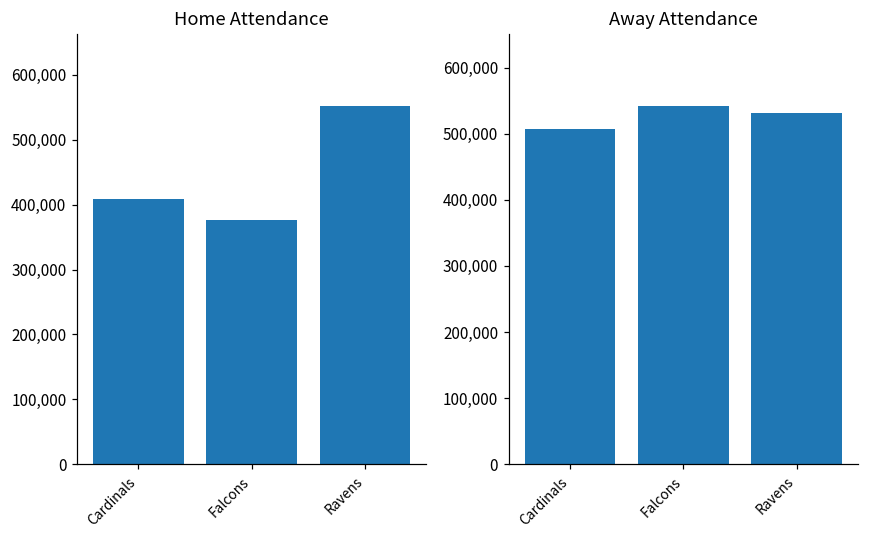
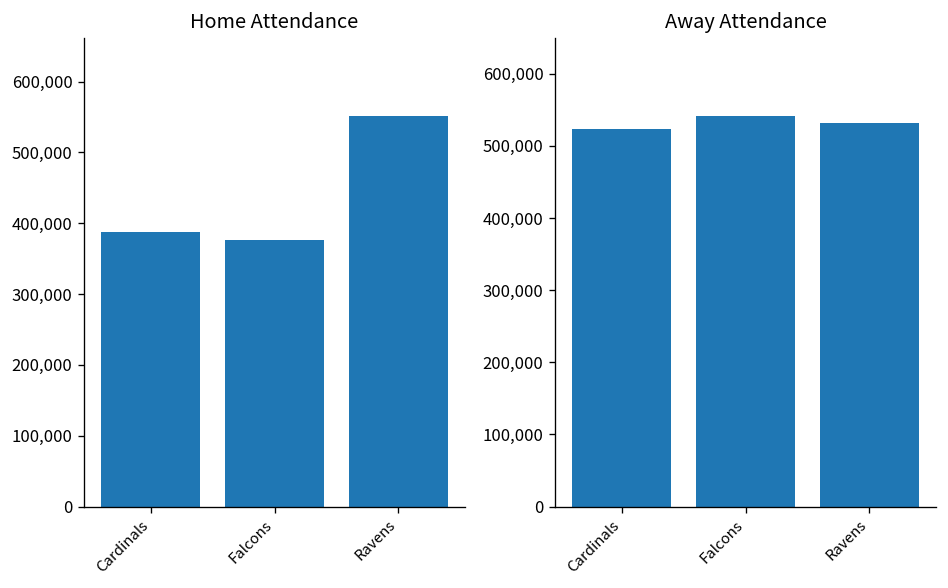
  {
    "Home Attendance": {
-     "Cardinals": "410,000",
+     "Cardinals": "390,000",
      "Falcons": "380,000",
      "Ravens": "550,000"
    },
    "Away Attendance": {
-     "Cardinals": "510,000",
+     "Cardinals": "520,000",
      "Falcons": "540,000",
      "Ravens": "530,000"
    }
  }
